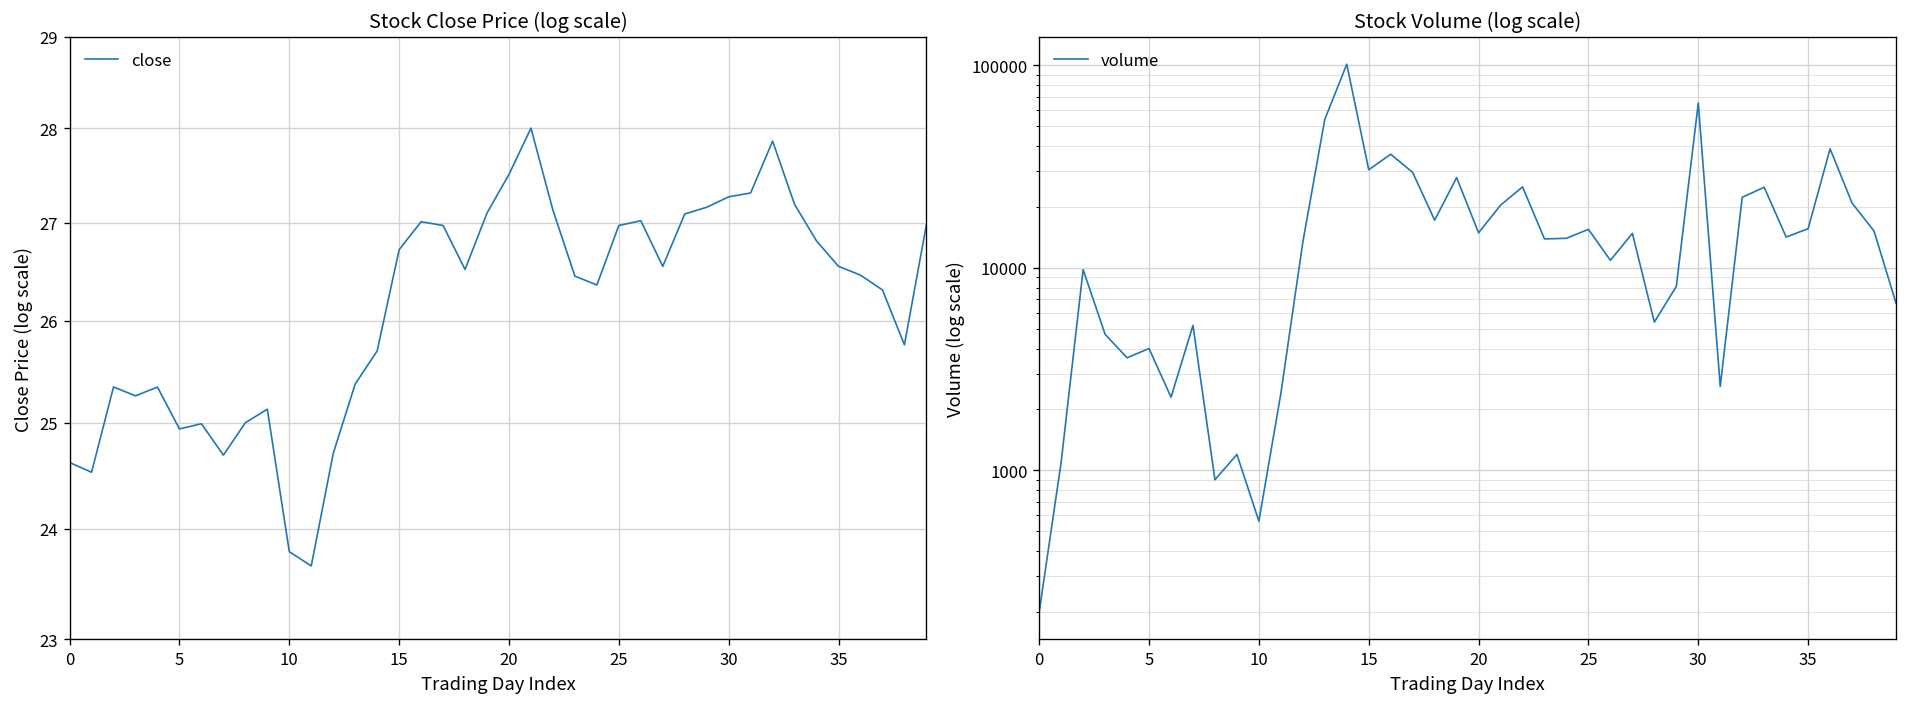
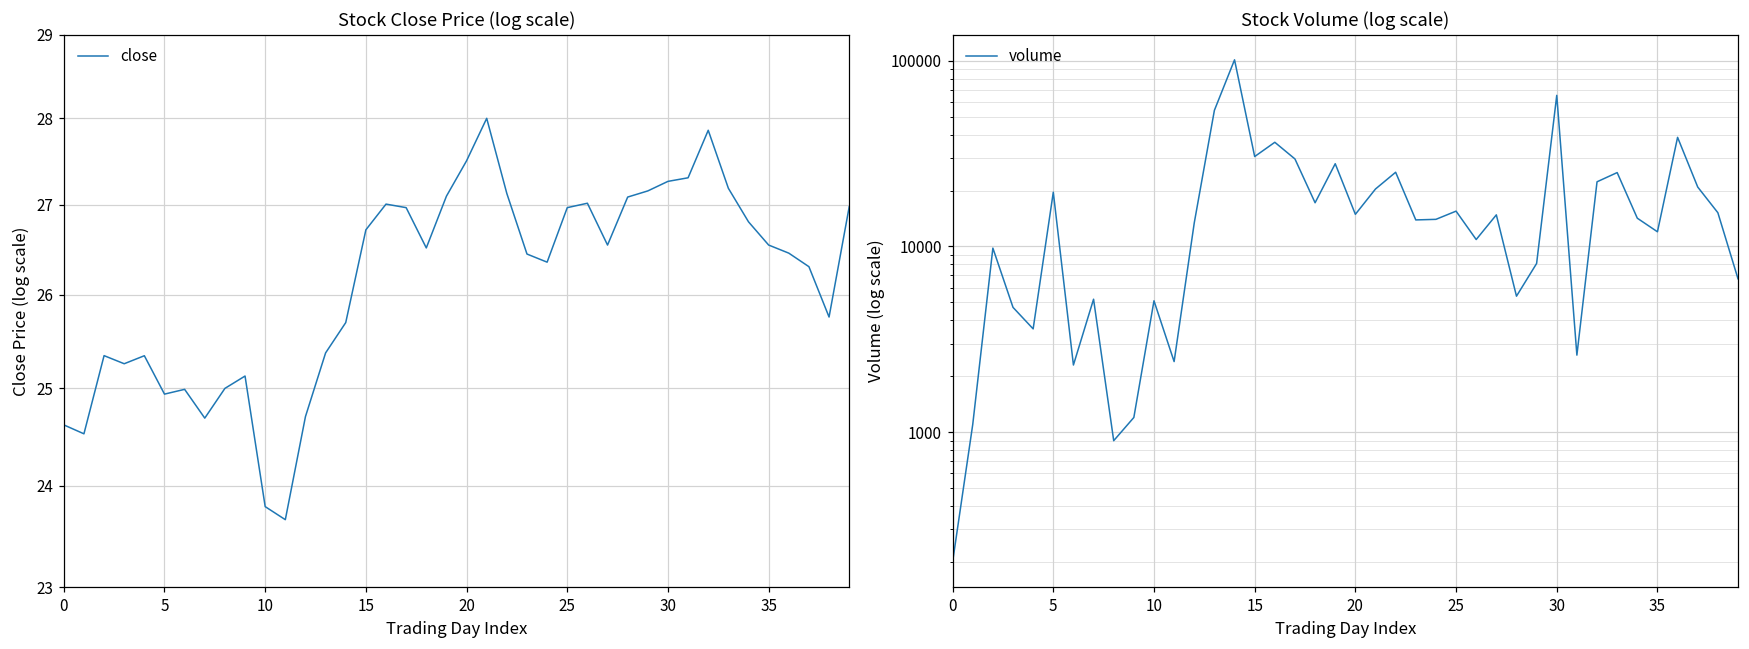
  {
    "Stock Close Price (log scale)": {
      "0": 24.6,
      "5": 24.9,
      "10": 23.8,
      "15": 26.7,
      "20": 27.5,
      "25": 27.0,
      "30": 27.3,
      "35": 26.5
    },
    "Stock Volume (log scale)": {
      "0": 200,
-     "5": 4000,
-     "10": 560,
+     "5": 20000,
+     "10": 5100,
      "15": 31000,
      "20": 15000,
      "25": 16000,
      "30": 65000,
-     "35": 16000
+     "35": 12000
    }
  }
